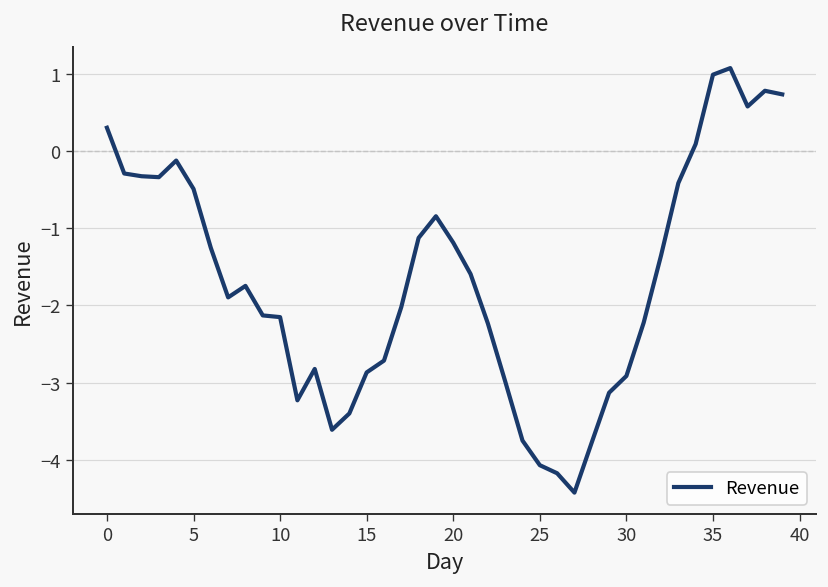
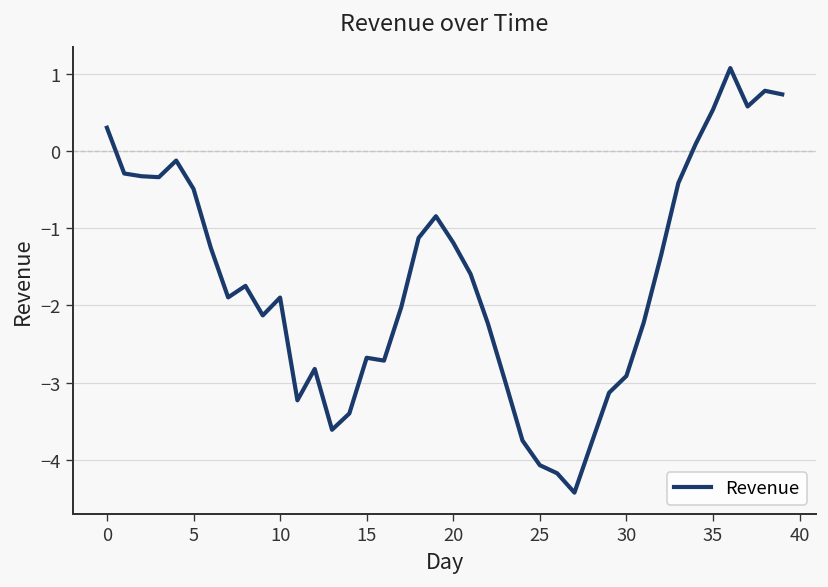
  {
    "0": 0.3,
    "5": -0.5,
-   "10": -2.2,
-   "15": -2.9,
+   "10": -1.9,
+   "15": -2.7,
    "20": -1.2,
    "25": -4.1,
    "30": -2.9,
-   "35": 1.0
+   "35": 0.5
  }
